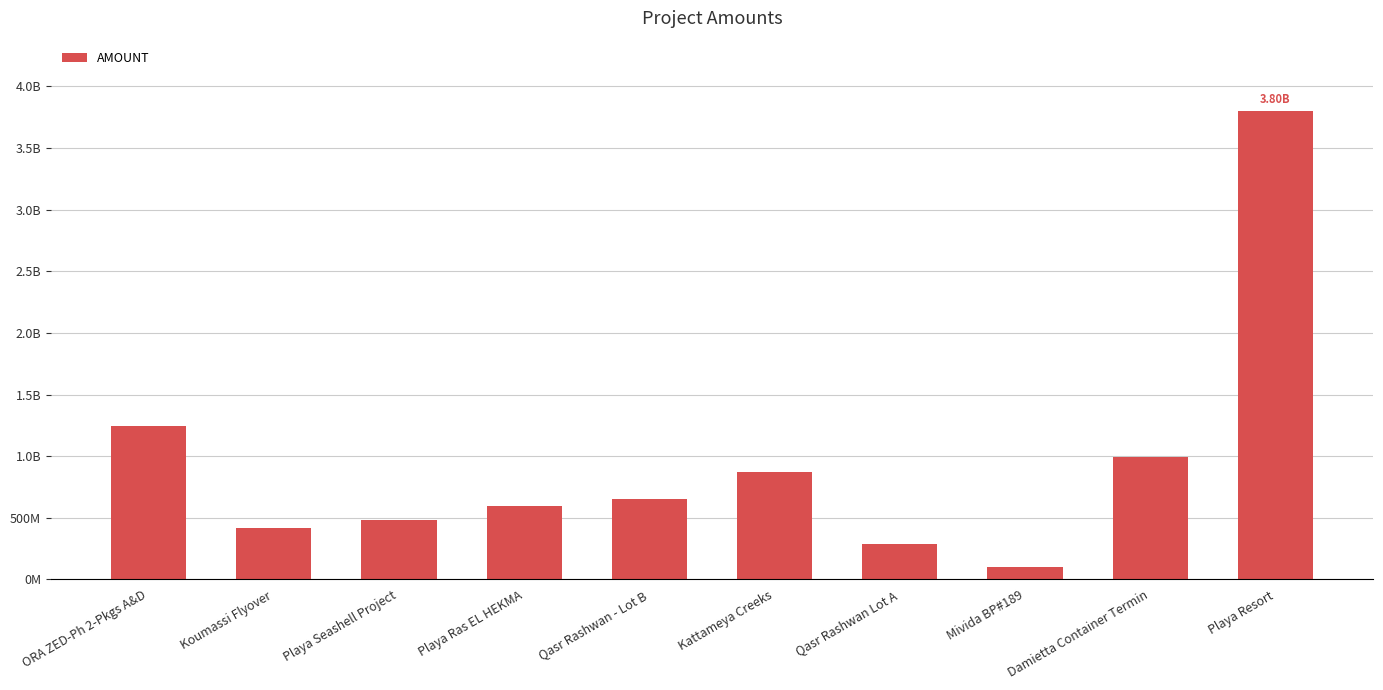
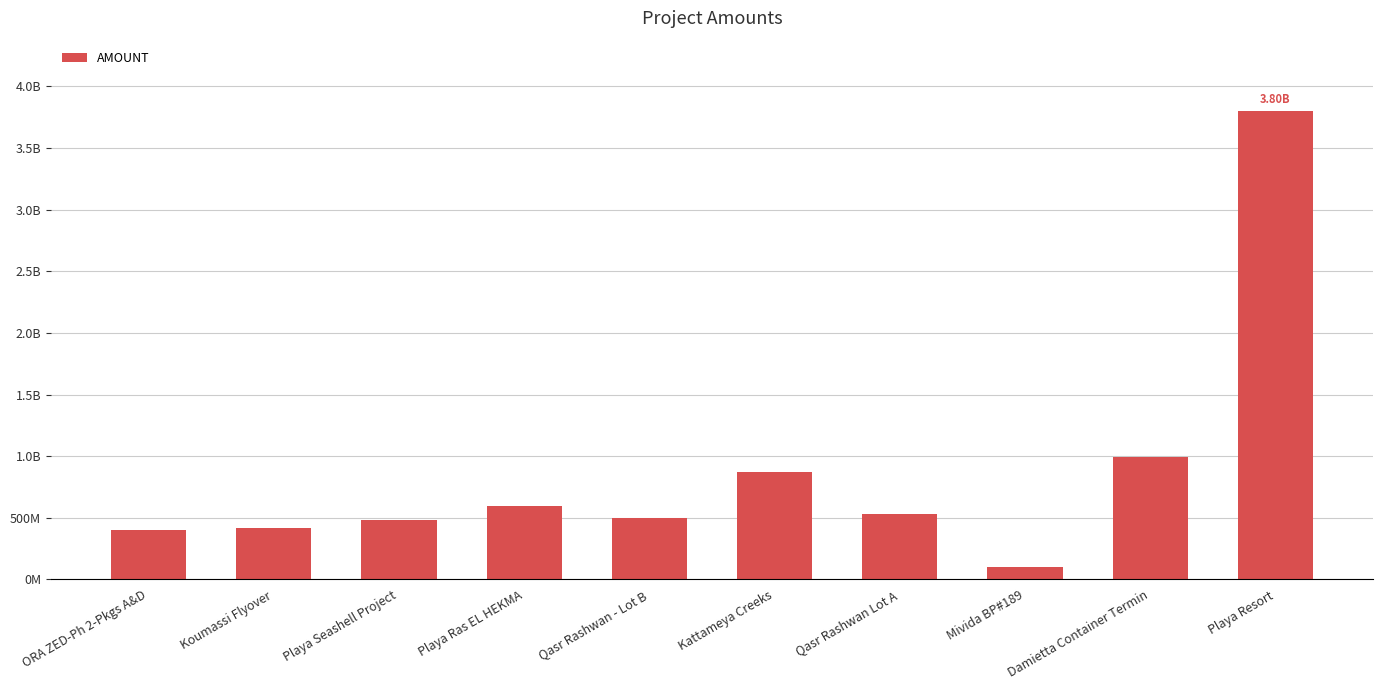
  {
-   "ORA ZED-Ph 2-Pkgs A&D": 1250000000,
+   "ORA ZED-Ph 2-Pkgs A&D": 400000000,
    "Koumassi Flyover": 420000000,
    "Playa Seashell Project": 480000000,
    "Playa Ras EL HEKMA": 600000000,
-   "Qasr Rashwan - Lot B": 660000000,
+   "Qasr Rashwan - Lot B": 500000000,
    "Kattameya Creeks": 870000000,
-   "Qasr Rashwan Lot A": 290000000,
+   "Qasr Rashwan Lot A": 530000000,
    "Mivida BP#189": 100000000,
    "Damietta Container Termin": 990000000
  }
